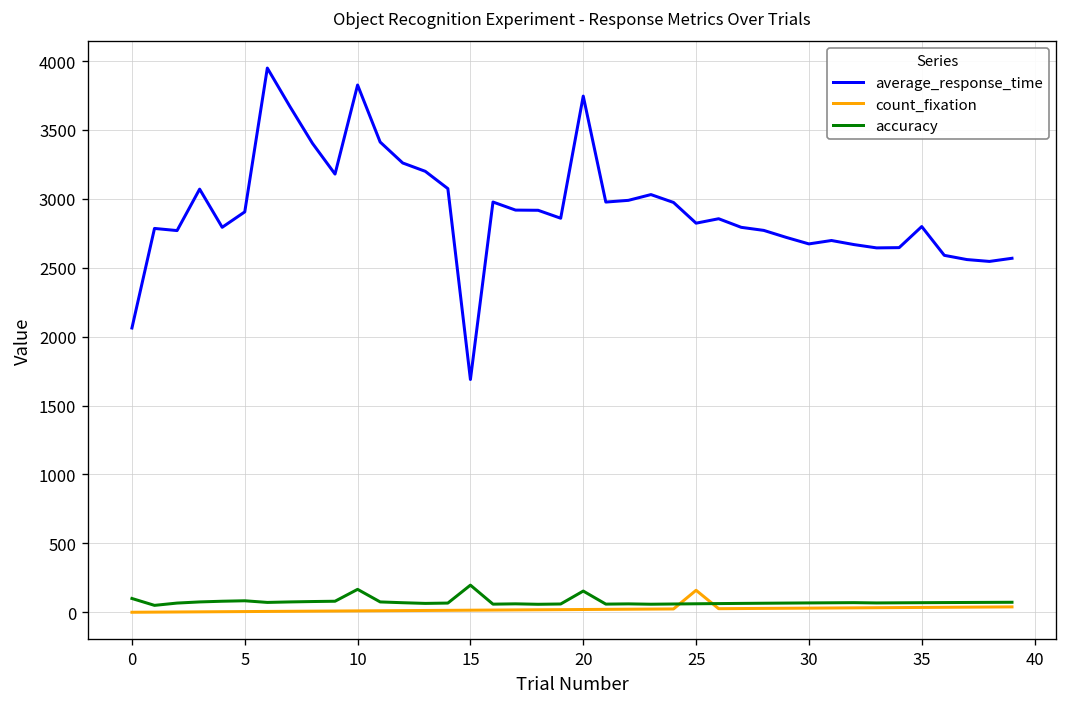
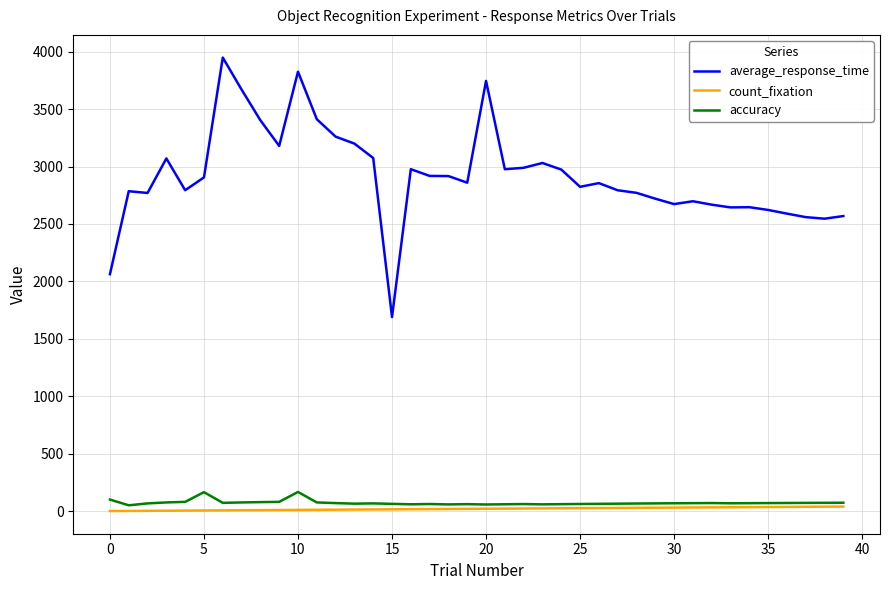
  {
    "average_response_time": {
      "0": 2060,
      "5": 2910,
      "10": 3830,
      "15": 1690,
      "20": 3750,
      "25": 2820,
      "30": 2670,
-     "35": 2800
+     "35": 2620
    },
    "count_fixation": {
      "0": 0,
      "5": 10,
      "10": 10,
      "15": 20,
      "20": 20,
-     "25": 160,
+     "25": 30,
      "30": 30,
      "35": 40
    },
    "accuracy": {
      "0": 100,
-     "5": 80,
+     "5": 160,
      "10": 170,
-     "15": 200,
-     "20": 150,
+     "15": 60,
+     "20": 60,
      "25": 60,
      "30": 70,
      "35": 70
    }
  }
